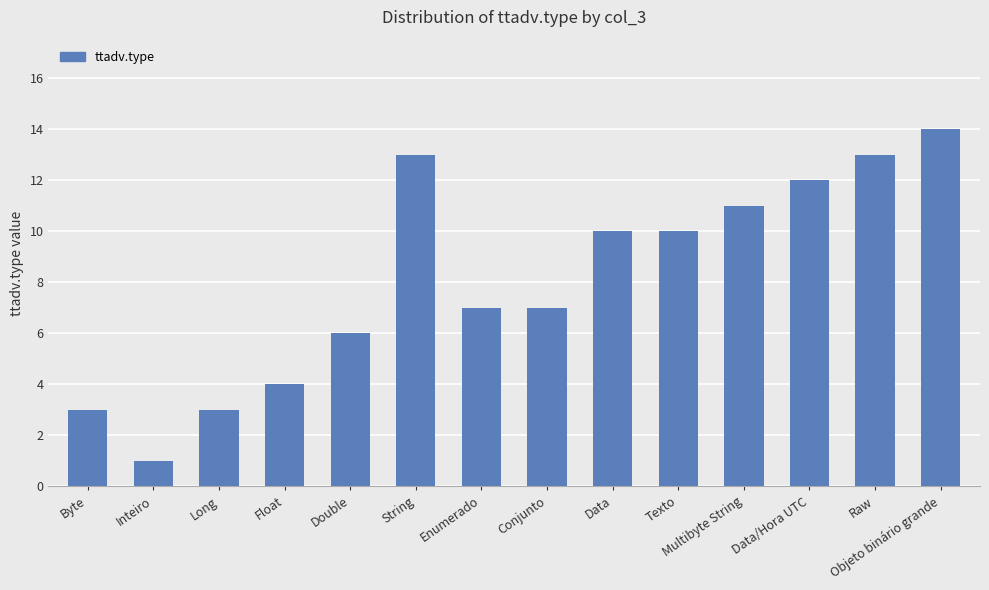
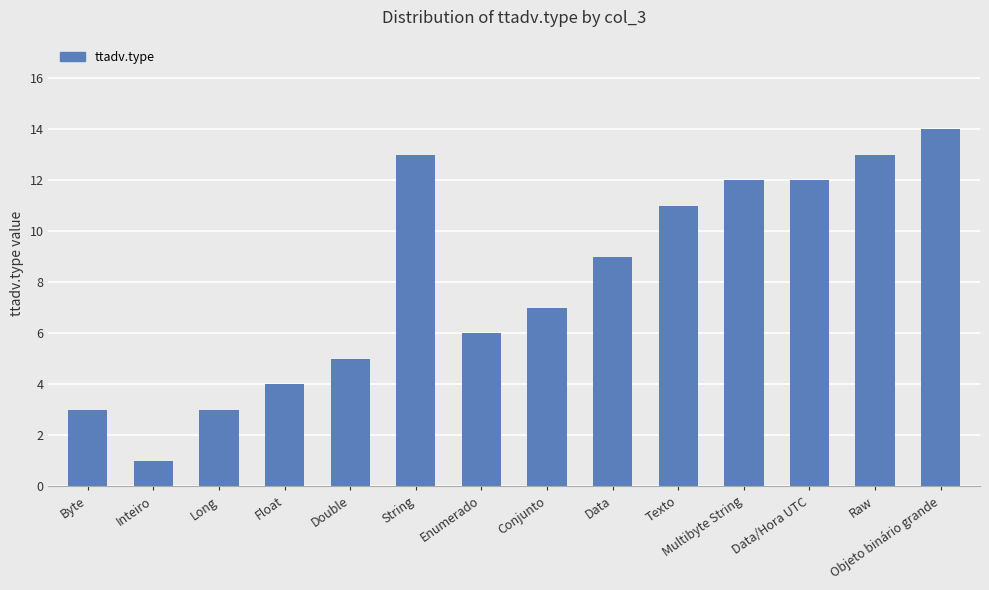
  {
    "Byte": 3,
    "Inteiro": 1,
    "Long": 3,
    "Float": 4,
-   "Double": 6,
+   "Double": 5,
    "String": 13,
-   "Enumerado": 7,
+   "Enumerado": 6,
    "Conjunto": 7,
-   "Data": 10,
-   "Texto": 10,
-   "Multibyte String": 11,
+   "Data": 9,
+   "Texto": 11,
+   "Multibyte String": 12,
    "Data/Hora UTC": 12,
    "Raw": 13,
    "Objeto binário grande": 14
  }
